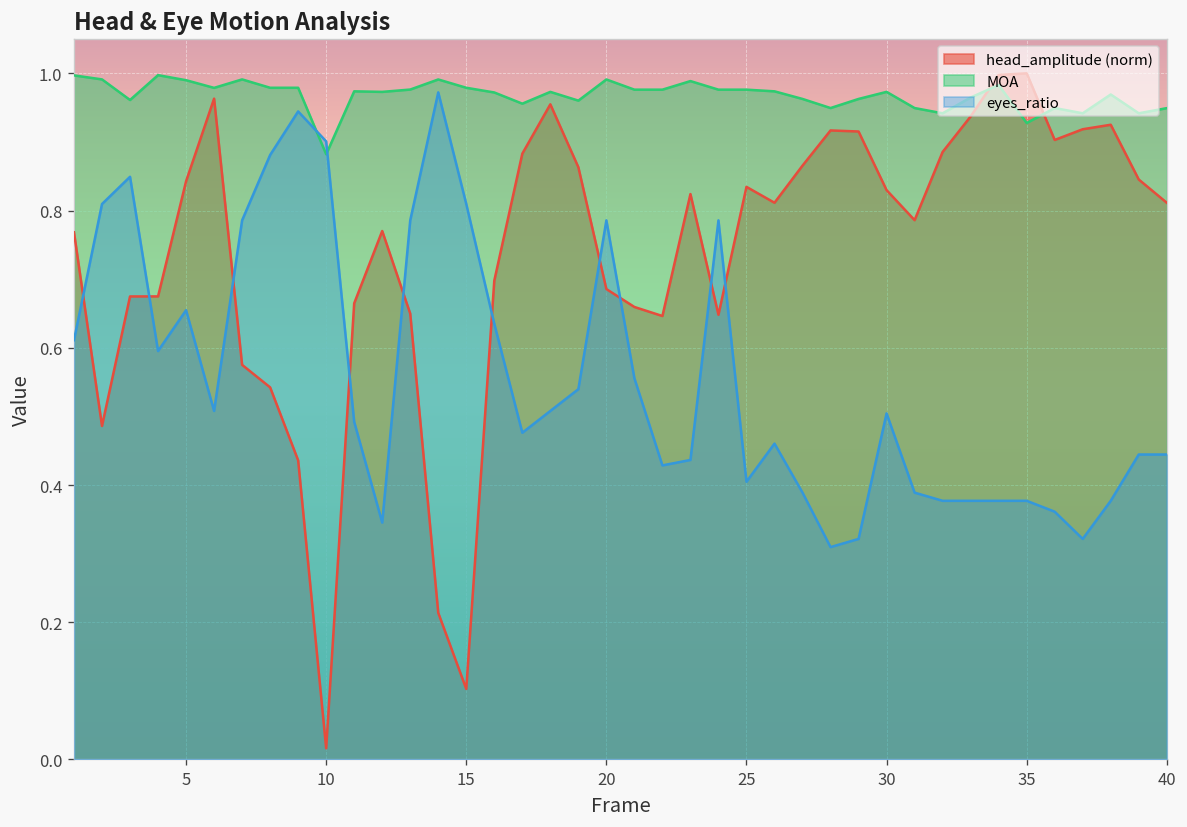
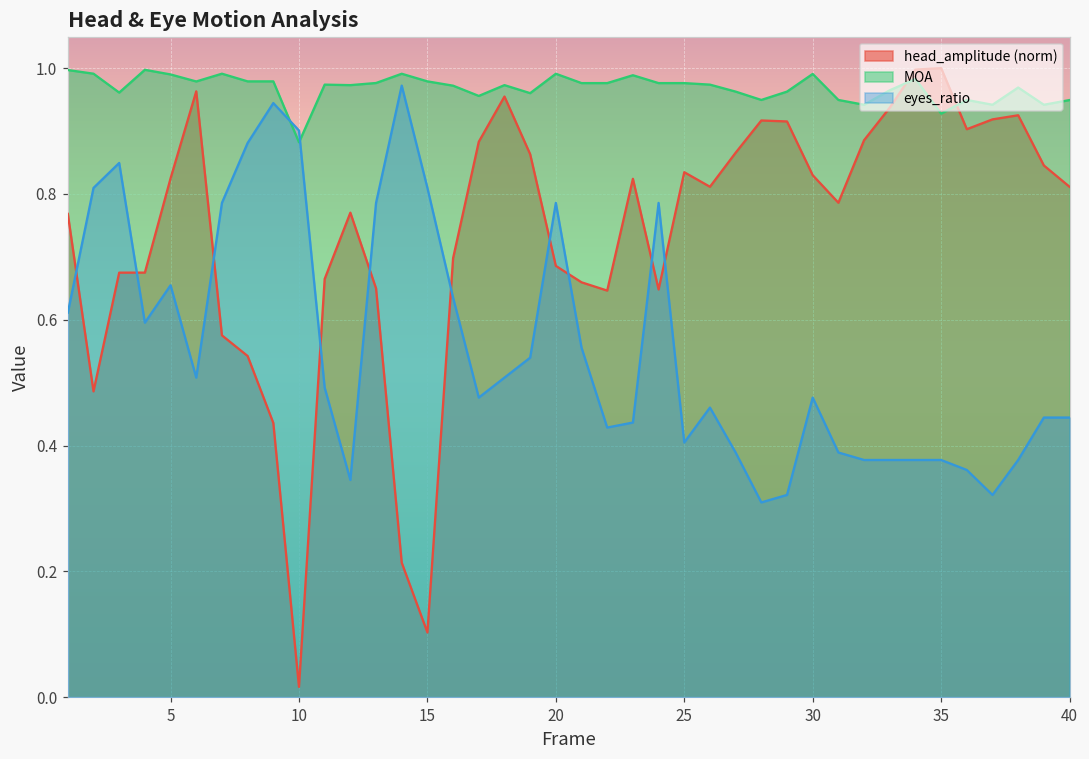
  {
    "head_amplitude (norm)": {
-     "5": 0.84,
+     "5": 0.82,
      "10": 0.02,
      "15": 0.10,
      "20": 0.69,
      "25": 0.83,
      "30": 0.83,
      "40": 0.81
    },
    "MOA": {
      "5": 0.99,
      "10": 0.88,
      "15": 0.98,
      "20": 0.99,
      "25": 0.98,
-     "30": 0.97,
+     "30": 0.99,
      "35": 0.93,
      "40": 0.95
    },
    "eyes_ratio": {
      "5": 0.65,
      "10": 0.90,
      "15": 0.81,
      "20": 0.79,
      "25": 0.40,
-     "30": 0.50,
+     "30": 0.48,
      "35": 0.38,
      "40": 0.44
    }
  }
